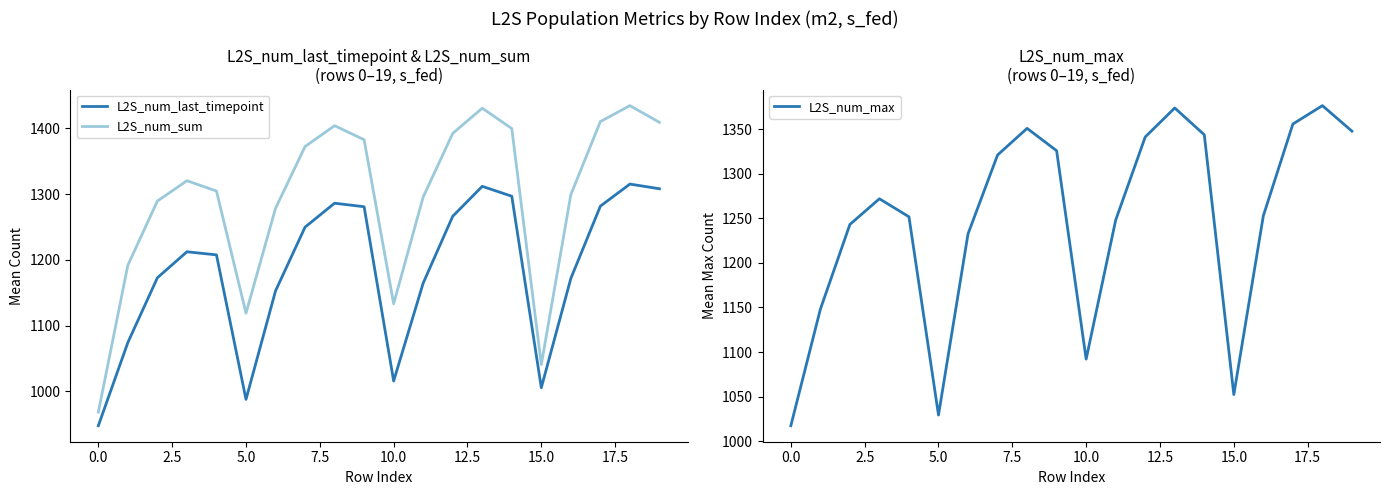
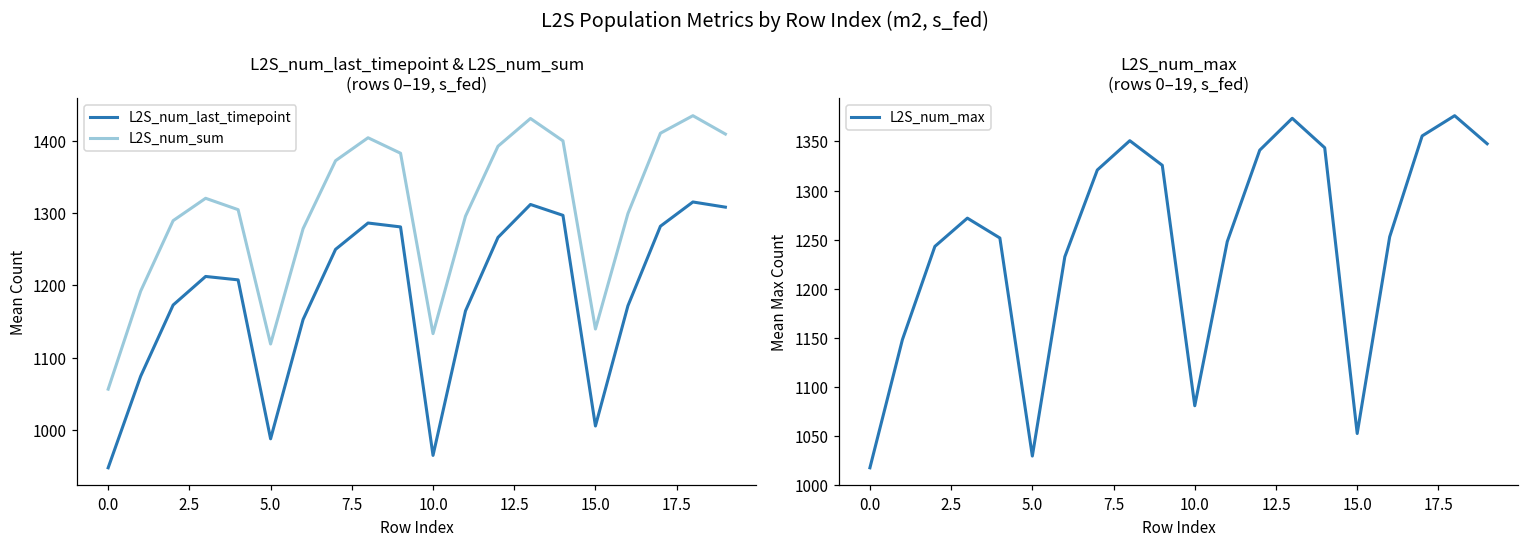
  {
    "L2S_num_last_timepoint & L2S_num_sum (rows 0–19, s_fed)": {
      "L2S_num_last_timepoint": {
        "0.0": 950,
        "5.0": 990,
-       "10.0": 1020,
+       "10.0": 970,
        "15.0": 1010
      },
      "L2S_num_sum": {
-       "0.0": 970,
+       "0.0": 1060,
        "5.0": 1120,
        "10.0": 1130,
-       "15.0": 1040
+       "15.0": 1140
      }
    },
    "L2S_num_max (rows 0–19, s_fed)": {
      "0.0": 1020,
      "5.0": 1030,
-     "10.0": 1090,
+     "10.0": 1080,
      "15.0": 1050
    }
  }
